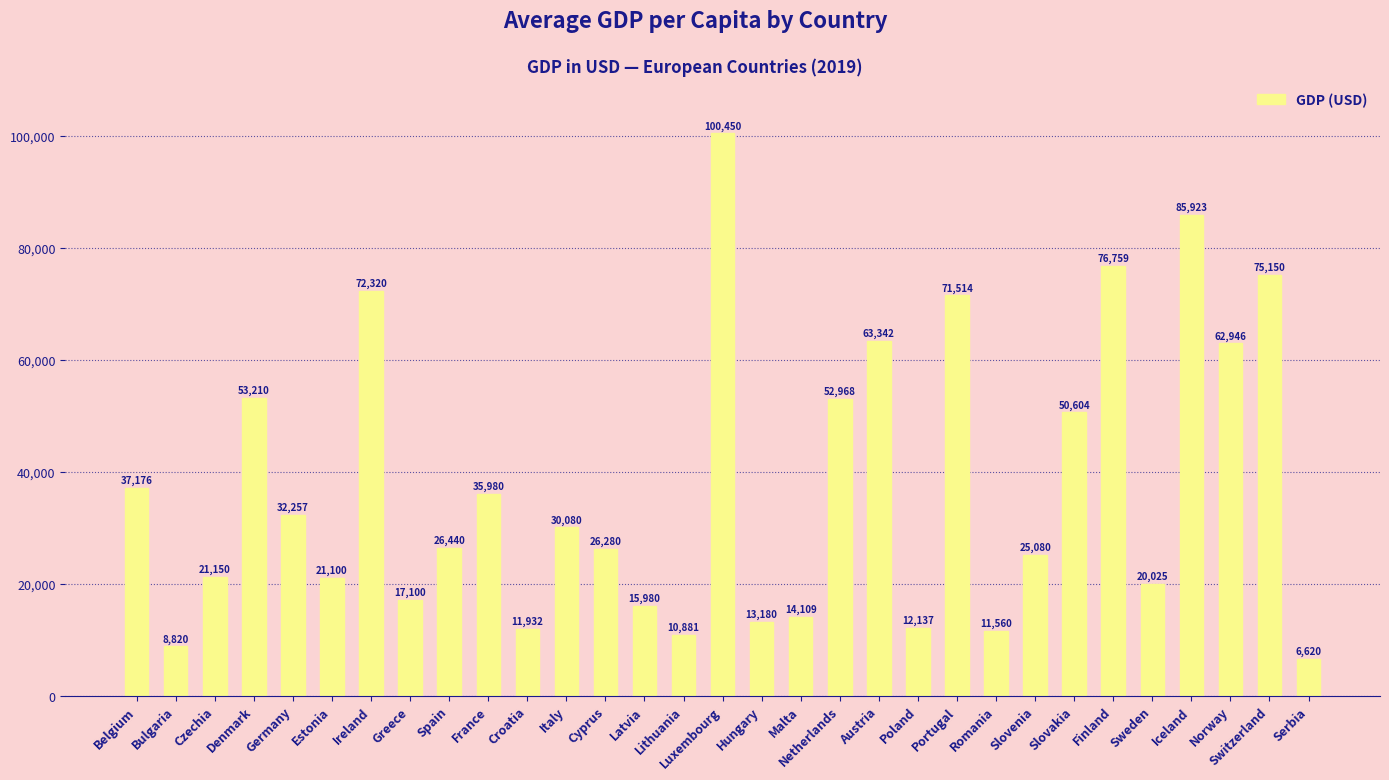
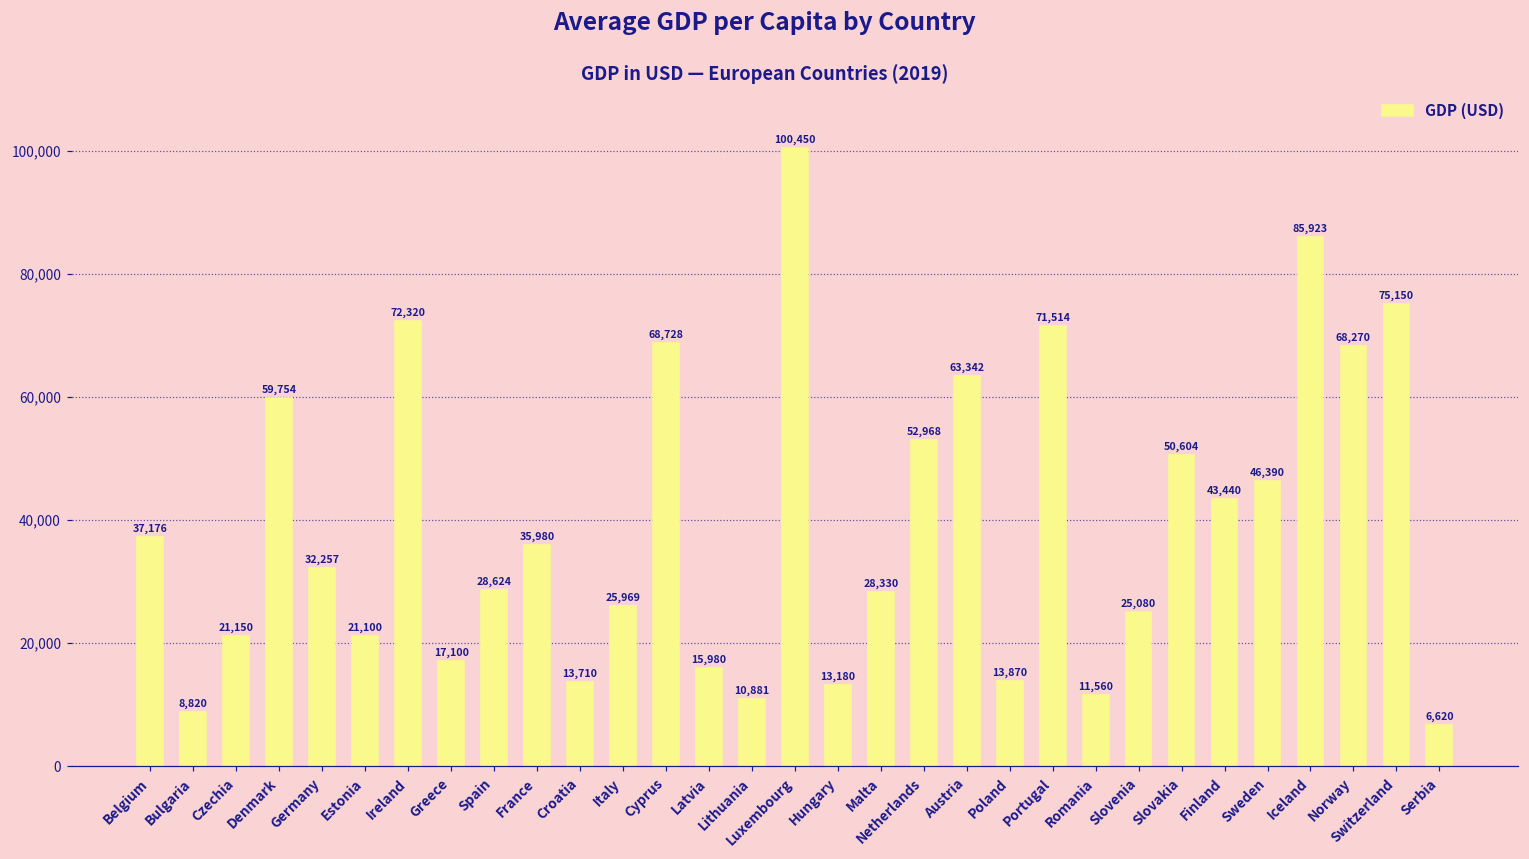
  {
    "Belgium": "37,176",
    "Bulgaria": "8,820",
    "Czechia": "21,150",
-   "Denmark": "53,210",
+   "Denmark": "59,754",
    "Germany": "32,257",
    "Estonia": "21,100",
    "Ireland": "72,320",
    "Greece": "17,100",
-   "Spain": "26,440",
+   "Spain": "28,624",
    "France": "35,980",
-   "Croatia": "11,932",
-   "Italy": "30,080",
-   "Cyprus": "26,280",
+   "Croatia": "13,710",
+   "Italy": "25,969",
+   "Cyprus": "68,728",
    "Latvia": "15,980",
    "Lithuania": "10,881",
    "Luxembourg": "100,450",
    "Hungary": "13,180",
-   "Malta": "14,109",
+   "Malta": "28,330",
    "Netherlands": "52,968",
    "Austria": "63,342",
-   "Poland": "12,137",
+   "Poland": "13,870",
    "Portugal": "71,514",
    "Romania": "11,560",
    "Slovenia": "25,080",
    "Slovakia": "50,604",
-   "Finland": "76,759",
-   "Sweden": "20,025",
+   "Finland": "43,440",
+   "Sweden": "46,390",
    "Iceland": "85,923",
-   "Norway": "62,946",
+   "Norway": "68,270",
    "Switzerland": "75,150",
    "Serbia": "6,620"
  }
